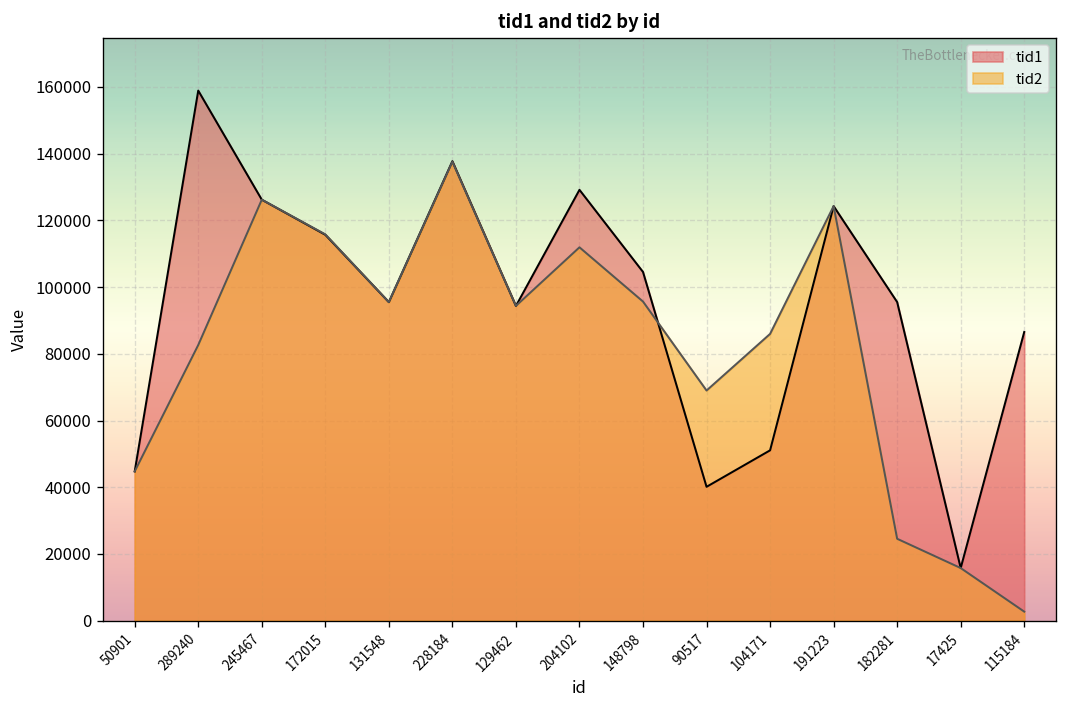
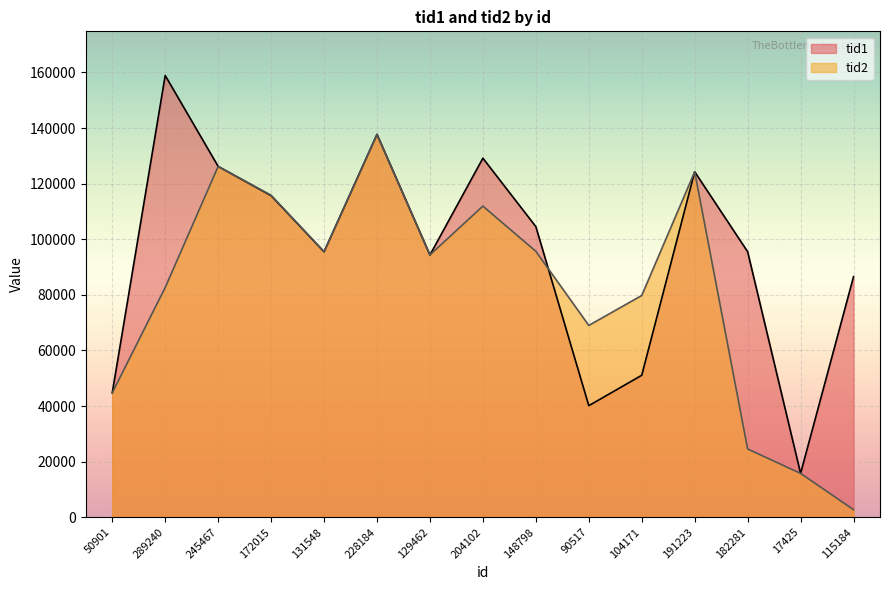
  {
    "tid1": {
      "289240": 159000,
      "204102": 129000,
      "148798": 105000,
      "90517": 40000,
      "104171": 51000,
      "182281": 96000,
      "115184": 87000
    },
    "tid2": {
      "289240": 83000,
      "204102": 112000,
      "148798": 96000,
      "90517": 69000,
-     "104171": 86000,
+     "104171": 80000,
      "182281": 25000,
      "115184": 3000
    }
  }
